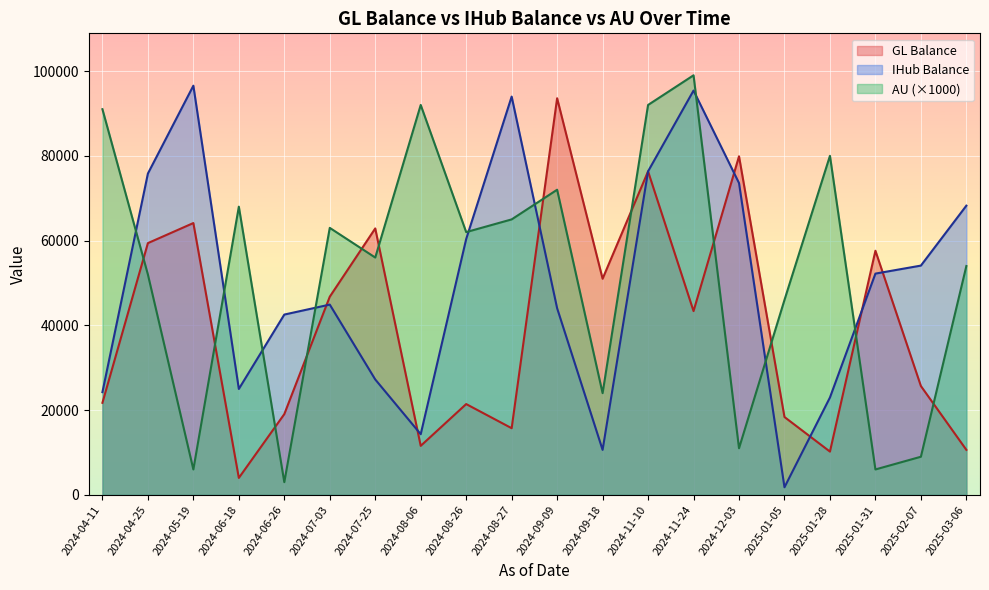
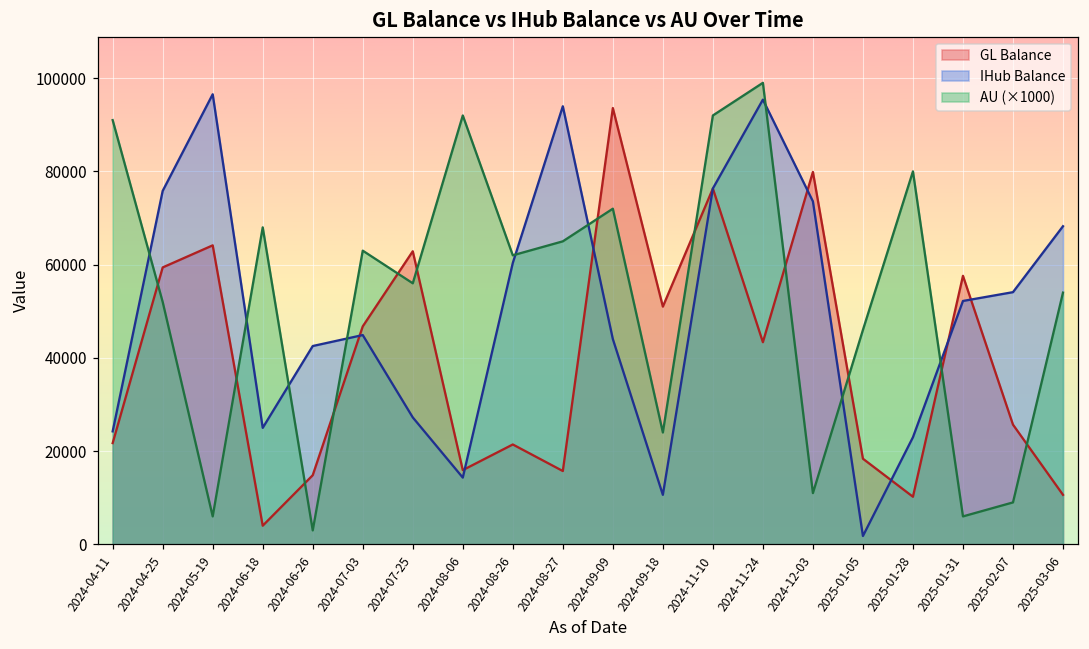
  {
    "GL Balance": {
      "2024-04-11": 22000,
      "2024-04-25": 59000,
      "2024-05-19": 64000,
      "2024-06-18": 4000,
-     "2024-06-26": 19000,
+     "2024-06-26": 15000,
      "2024-07-03": 47000,
      "2024-07-25": 63000,
-     "2024-08-06": 12000,
+     "2024-08-06": 16000,
      "2024-08-26": 21000,
      "2024-08-27": 16000,
      "2024-09-09": 94000,
      "2024-09-18": 51000,
      "2024-11-24": 43000,
      "2024-12-03": 80000,
      "2025-01-05": 18000,
      "2025-01-28": 10000,
      "2025-01-31": 58000,
      "2025-02-07": 26000,
      "2025-03-06": 11000
    },
    "IHub Balance": {
      "2024-04-11": 24000,
      "2024-04-25": 76000,
      "2024-05-19": 97000,
      "2024-06-18": 25000,
      "2024-06-26": 43000,
      "2024-07-03": 45000,
      "2024-07-25": 27000,
      "2024-08-06": 14000,
      "2024-08-26": 60000,
      "2024-08-27": 94000,
      "2024-09-09": 44000,
      "2024-09-18": 11000,
      "2024-11-24": 95000,
      "2024-12-03": 74000,
      "2025-01-05": 2000,
      "2025-01-28": 23000,
      "2025-01-31": 52000,
      "2025-02-07": 54000,
      "2025-03-06": 68000
    },
    "AU (×1000)": {
      "2024-04-11": 91000,
      "2024-04-25": 52000,
      "2024-05-19": 6000,
      "2024-06-18": 68000,
      "2024-06-26": 3000,
      "2024-07-03": 63000,
      "2024-07-25": 56000,
      "2024-08-06": 92000,
      "2024-08-26": 62000,
      "2024-08-27": 65000,
      "2024-09-09": 72000,
      "2024-09-18": 24000,
      "2024-11-10": 92000,
      "2024-11-24": 99000,
      "2024-12-03": 11000,
      "2025-01-05": 46000,
      "2025-01-28": 80000,
      "2025-01-31": 6000,
      "2025-02-07": 9000,
      "2025-03-06": 54000
    }
  }
